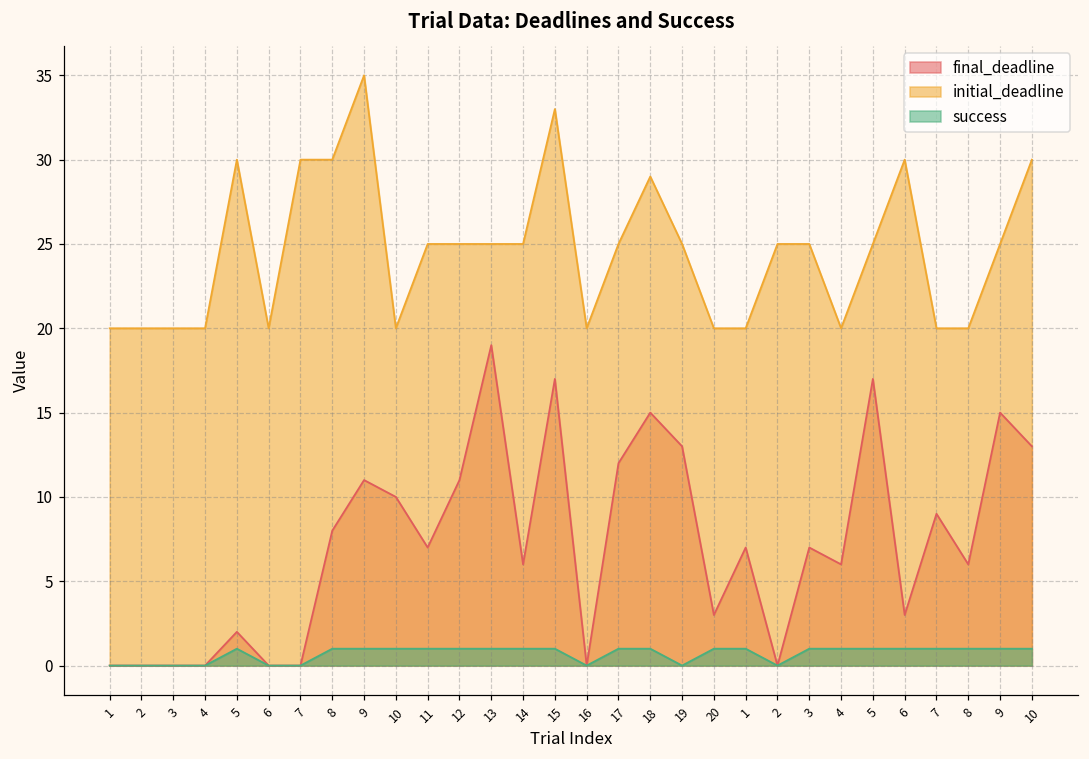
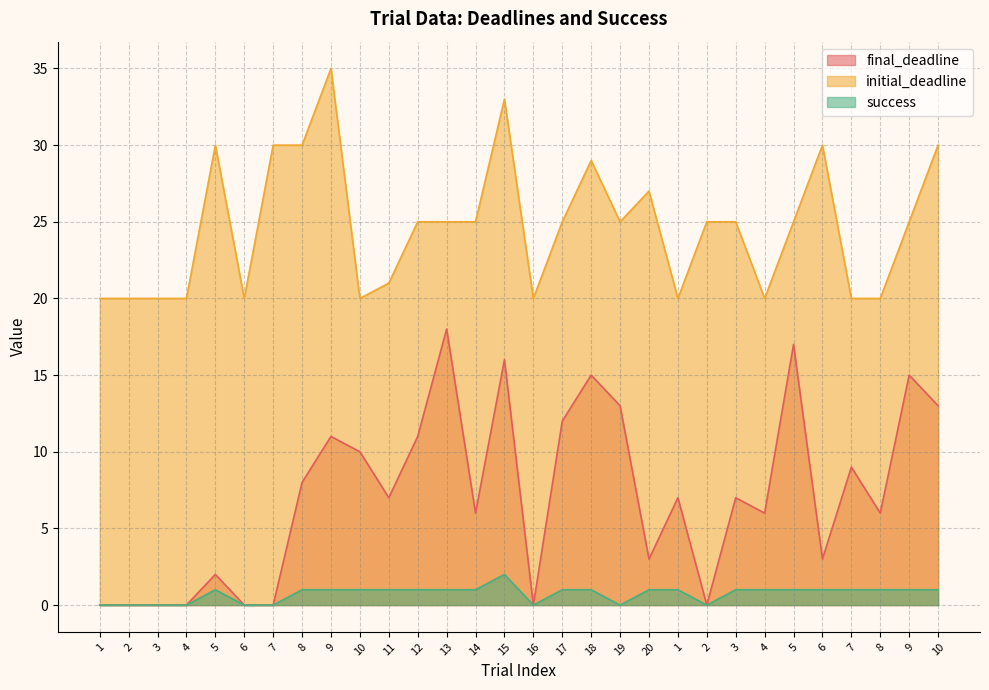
  {
    "final_deadline": {
      "11": 7,
      "12": 11,
-     "13": 19,
+     "13": 18,
      "14": 6,
-     "15": 17,
+     "15": 16,
      "17": 12,
      "18": 15,
      "19": 13,
      "20": 3
    },
    "initial_deadline": {
-     "11": 25,
+     "11": 21,
      "12": 25,
      "13": 25,
      "14": 25,
      "15": 33,
      "16": 20,
      "17": 25,
      "18": 29,
      "19": 25,
-     "20": 20
+     "20": 27
    },
    "success": {
      "11": 1,
      "12": 1,
      "13": 1,
      "14": 1,
-     "15": 1,
+     "15": 2,
      "17": 1,
      "18": 1,
      "19": 0,
      "20": 1
    }
  }
